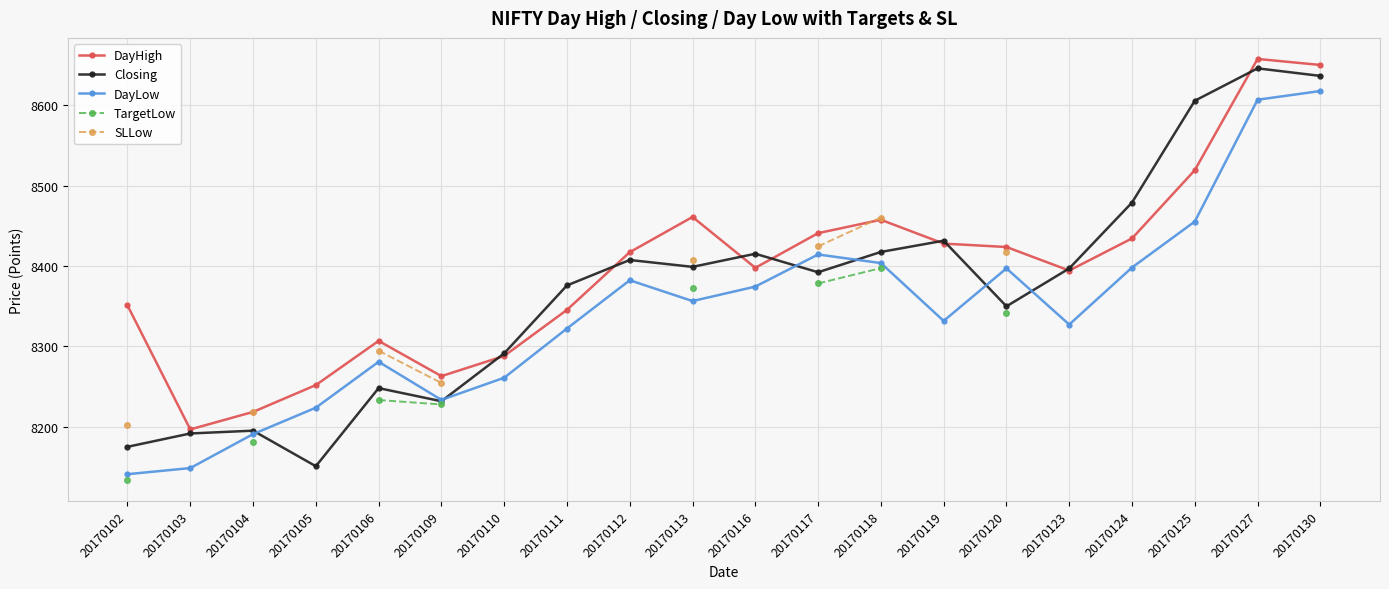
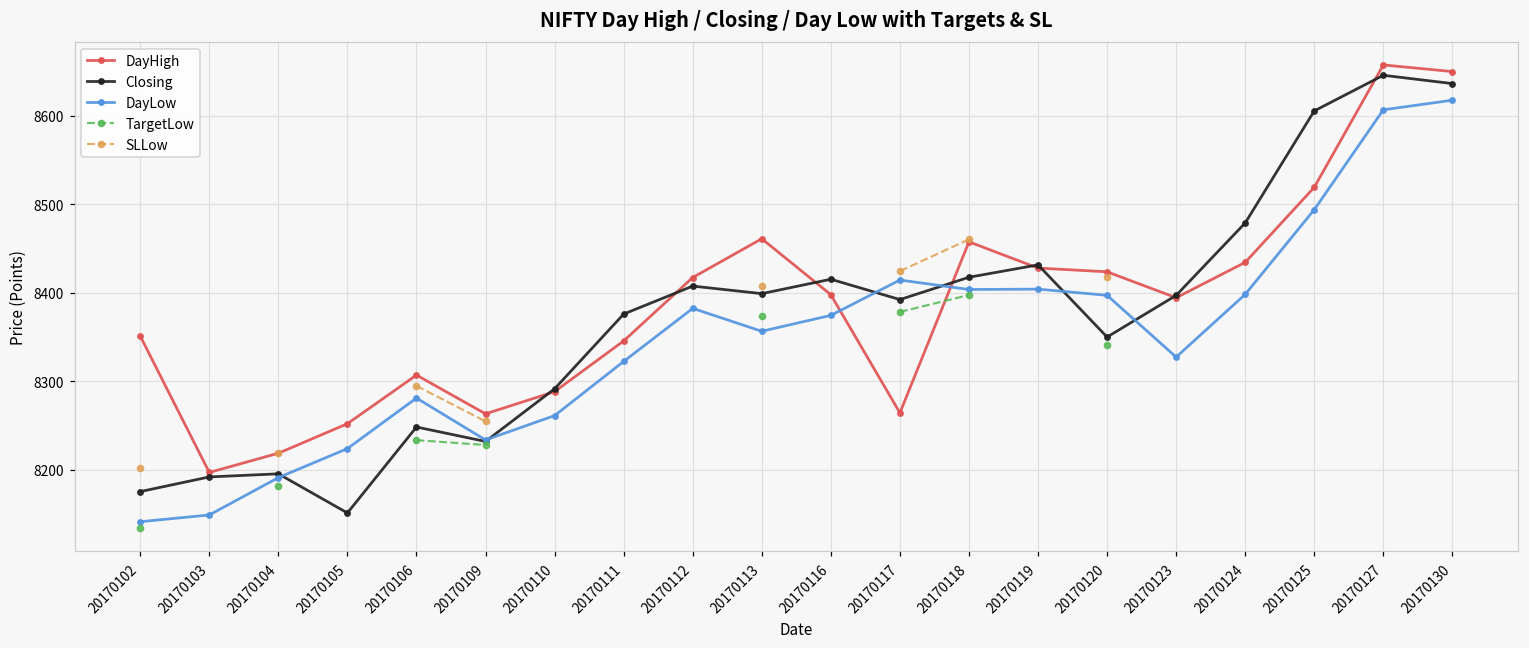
  {
    "DayHigh": {
      "20170102": 8350,
      "20170103": 8200,
      "20170105": 8250,
      "20170106": 8310,
      "20170109": 8260,
      "20170110": 8290,
      "20170111": 8350,
      "20170112": 8420,
      "20170113": 8460,
      "20170116": 8400,
-     "20170117": 8440,
+     "20170117": 8260,
      "20170119": 8430,
      "20170120": 8420,
      "20170124": 8430,
      "20170125": 8520,
      "20170127": 8660,
      "20170130": 8650
    },
    "Closing": {
      "20170102": 8180,
      "20170103": 8190,
      "20170104": 8200,
      "20170105": 8150,
      "20170106": 8250,
      "20170110": 8290,
      "20170111": 8380,
      "20170112": 8410,
      "20170113": 8400,
      "20170116": 8420,
      "20170117": 8390,
      "20170118": 8420,
      "20170119": 8430,
      "20170120": 8350,
      "20170124": 8480,
      "20170125": 8610,
      "20170127": 8650,
      "20170130": 8640
    },
    "DayLow": {
      "20170102": 8140,
      "20170103": 8150,
      "20170104": 8190,
      "20170105": 8220,
      "20170106": 8280,
      "20170110": 8260,
      "20170111": 8320,
      "20170112": 8380,
      "20170113": 8360,
      "20170116": 8370,
      "20170117": 8410,
      "20170118": 8400,
-     "20170119": 8330,
+     "20170119": 8400,
      "20170120": 8400,
      "20170123": 8330,
      "20170124": 8400,
-     "20170125": 8460,
+     "20170125": 8490,
      "20170127": 8610,
      "20170130": 8620
    },
    "TargetLow": {
      "20170102": 8130,
      "20170104": 8180,
      "20170106": 8230,
      "20170109": 8230,
      "20170113": 8370,
      "20170117": 8380,
      "20170118": 8400,
      "20170120": 8340
    },
    "SLLow": {
      "20170102": 8200,
      "20170106": 8290,
      "20170109": 8250,
      "20170113": 8410,
      "20170117": 8420,
      "20170120": 8420
    }
  }
